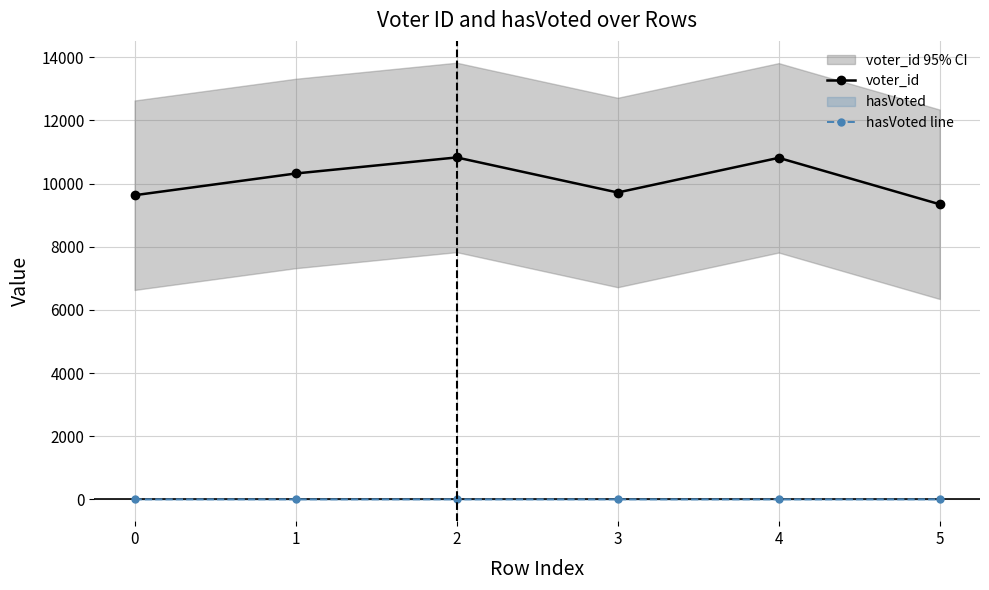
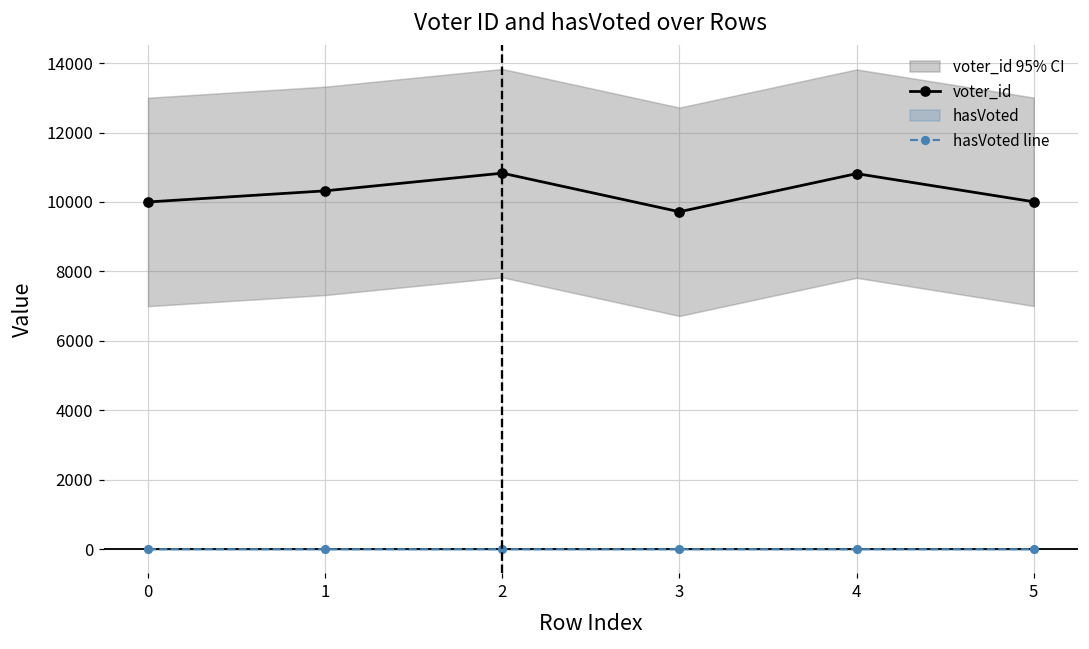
  {
    "voter_id": {
-     "0": 9600,
+     "0": 10000,
      "1": 10300,
      "2": 10800,
      "3": 9700,
      "4": 10800,
-     "5": 9300
+     "5": 10000
    }
  }
